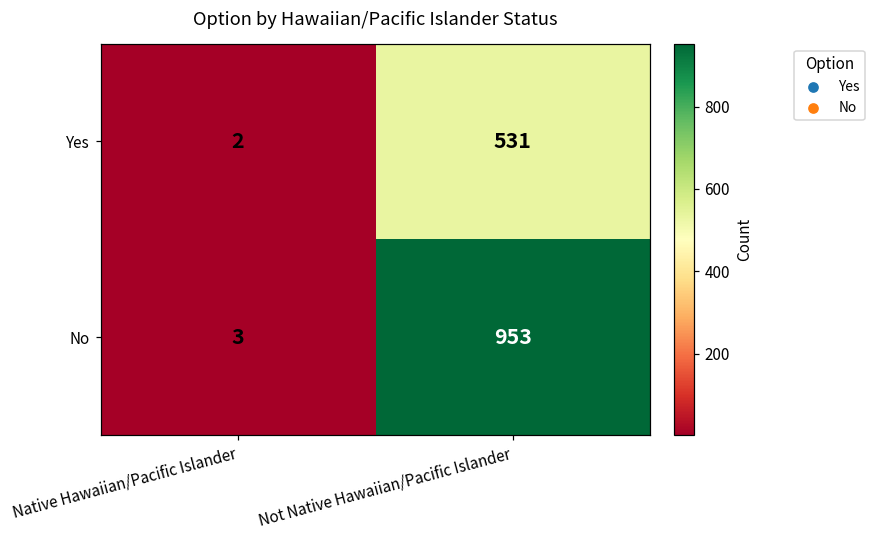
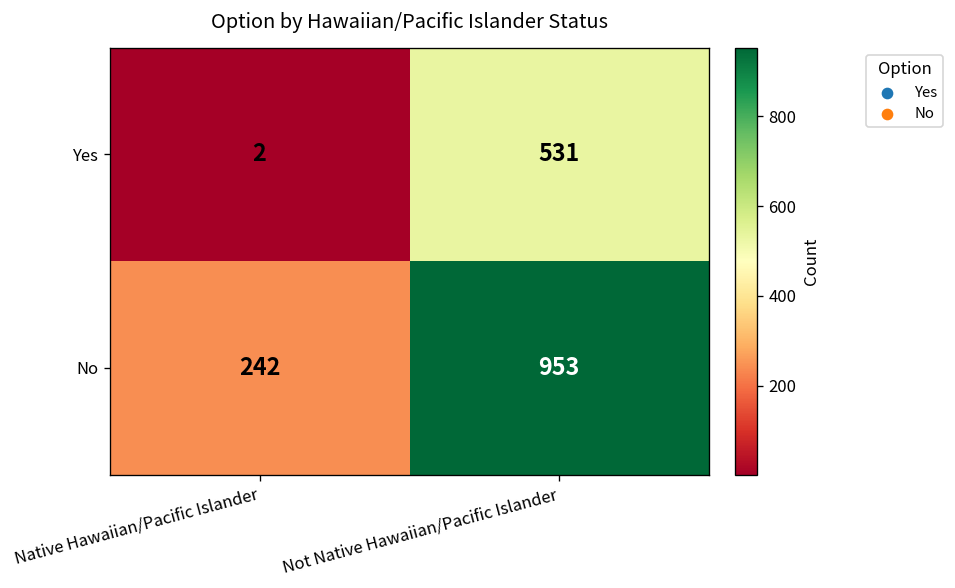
  {
    "Yes": {
      "Native Hawaiian/Pacific Islander": 2,
      "Not Native Hawaiian/Pacific Islander": 531
    },
    "No": {
-     "Native Hawaiian/Pacific Islander": 3,
+     "Native Hawaiian/Pacific Islander": 242,
      "Not Native Hawaiian/Pacific Islander": 953
    }
  }
